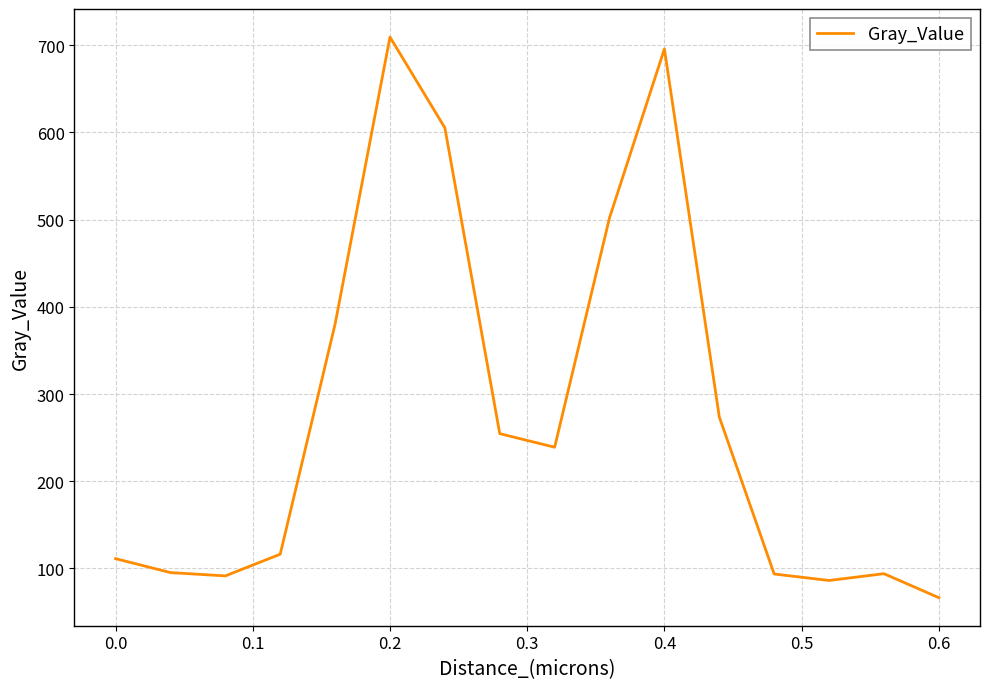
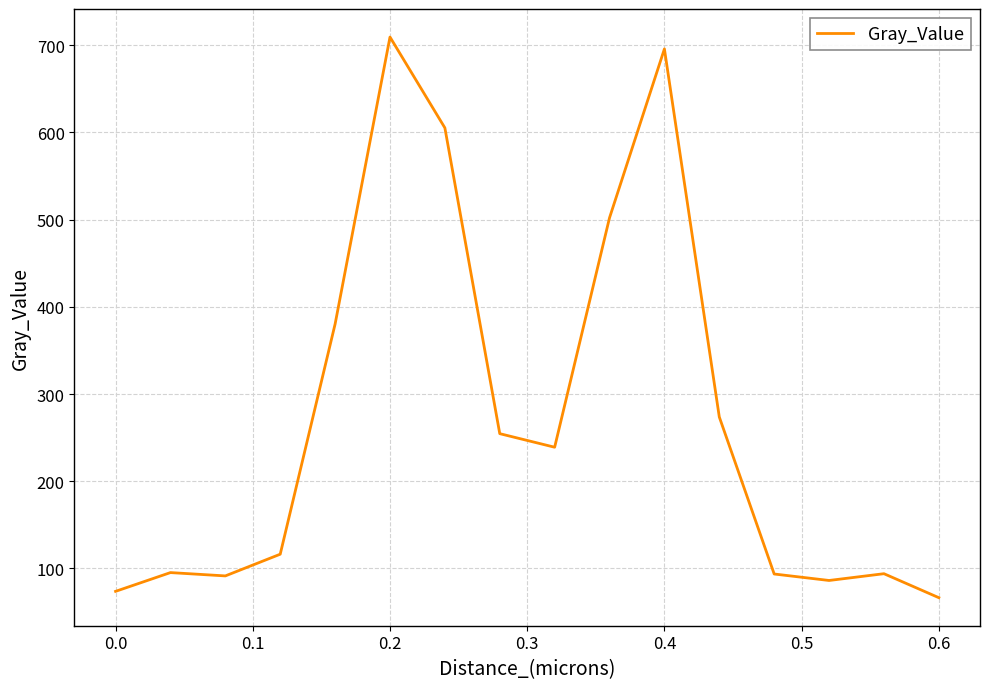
  {
-   "0.0": 110,
+   "0.0": 70,
    "0.2": 710,
    "0.4": 700,
    "0.6": 70
  }
